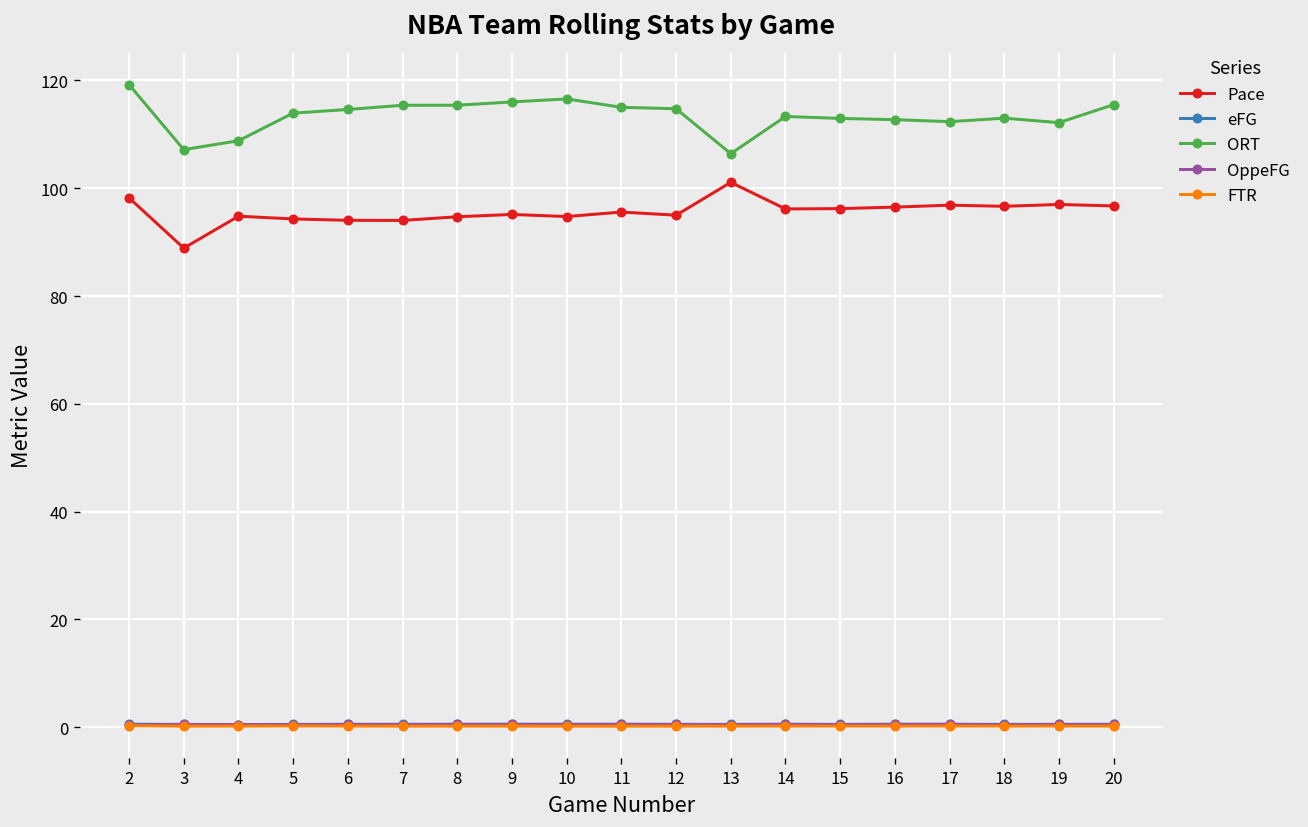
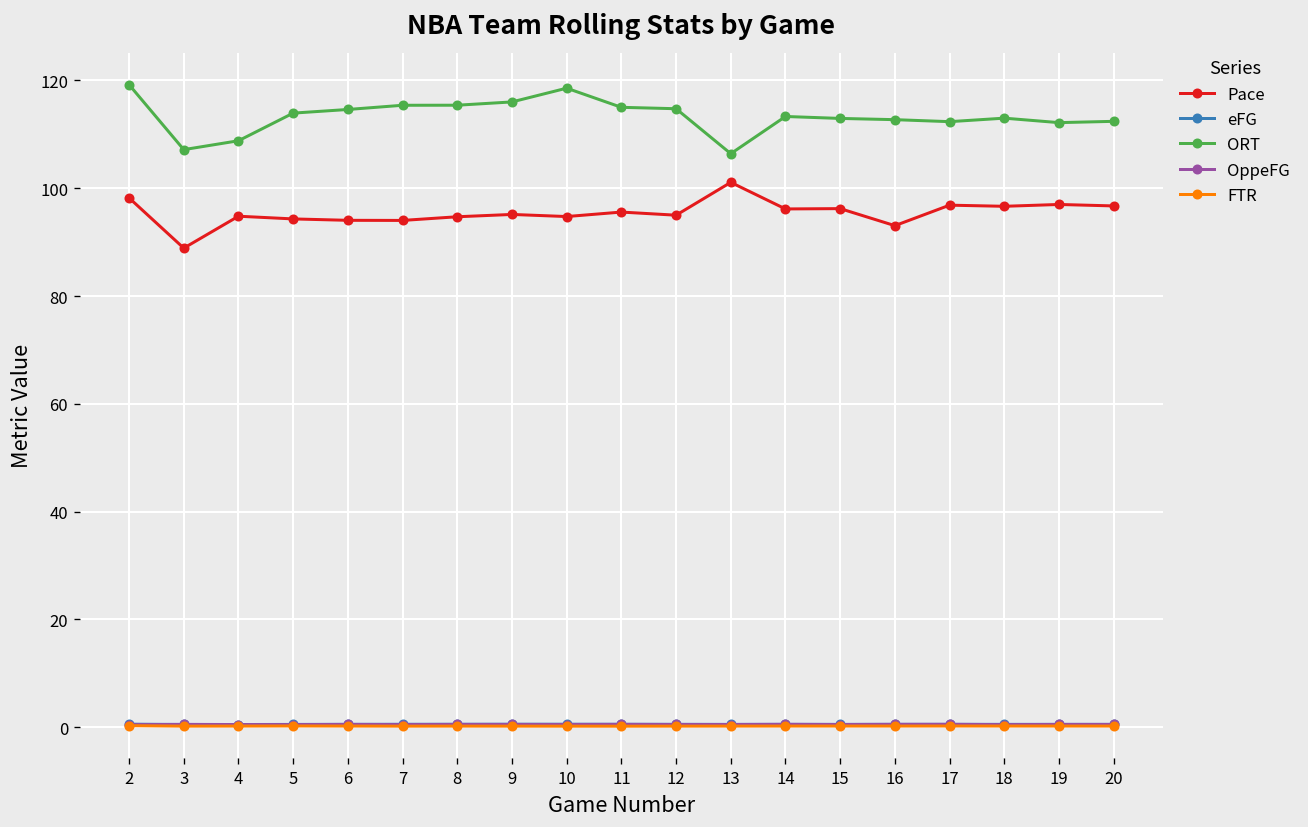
  {
    "Pace": {
      "2": 98,
      "3": 89,
      "4": 95,
      "5": 94,
      "6": 94,
      "7": 94,
      "8": 95,
      "9": 95,
      "10": 95,
      "11": 96,
      "12": 95,
      "13": 101,
      "14": 96,
      "15": 96,
-     "16": 96,
+     "16": 93,
      "17": 97,
      "18": 97,
      "19": 97,
      "20": 97
    },
    "ORT": {
      "2": 119,
      "3": 107,
      "4": 109,
      "5": 114,
      "6": 115,
      "7": 115,
      "8": 115,
      "9": 116,
-     "10": 117,
+     "10": 119,
      "11": 115,
      "12": 115,
      "13": 106,
      "14": 113,
      "15": 113,
      "16": 113,
      "17": 112,
      "18": 113,
      "19": 112,
-     "20": 116
+     "20": 112
    }
  }
